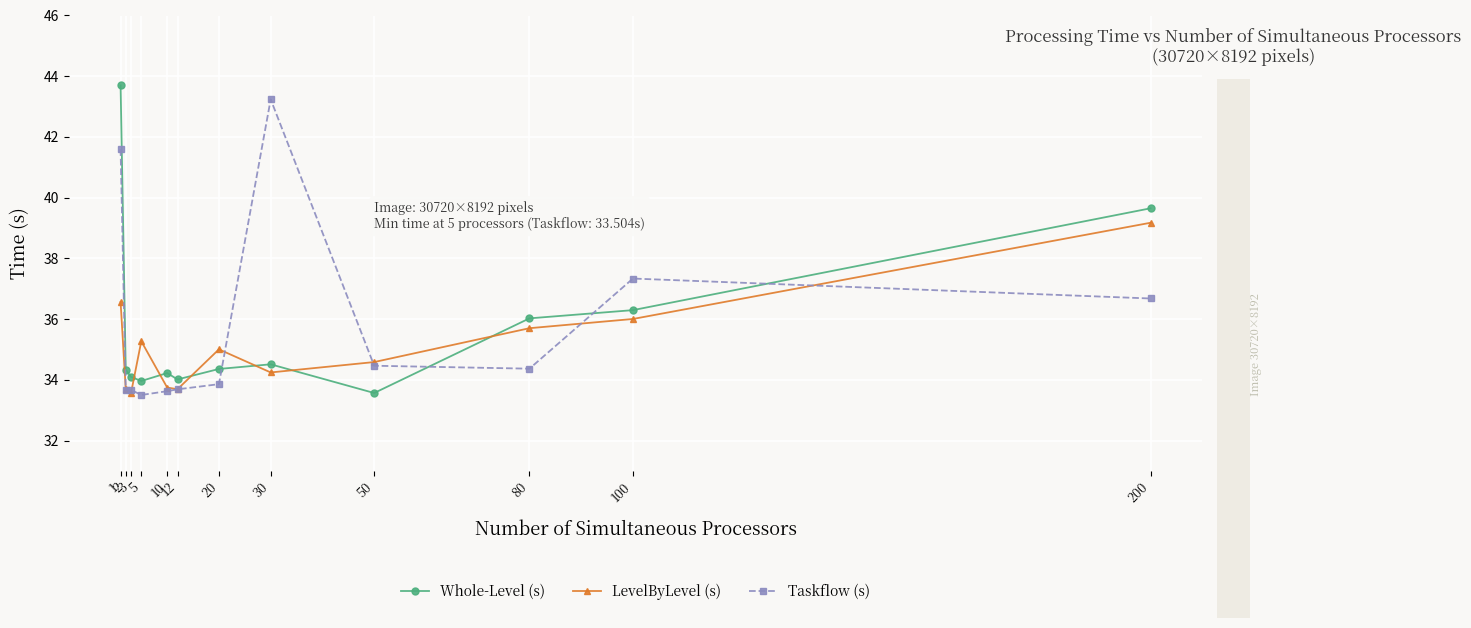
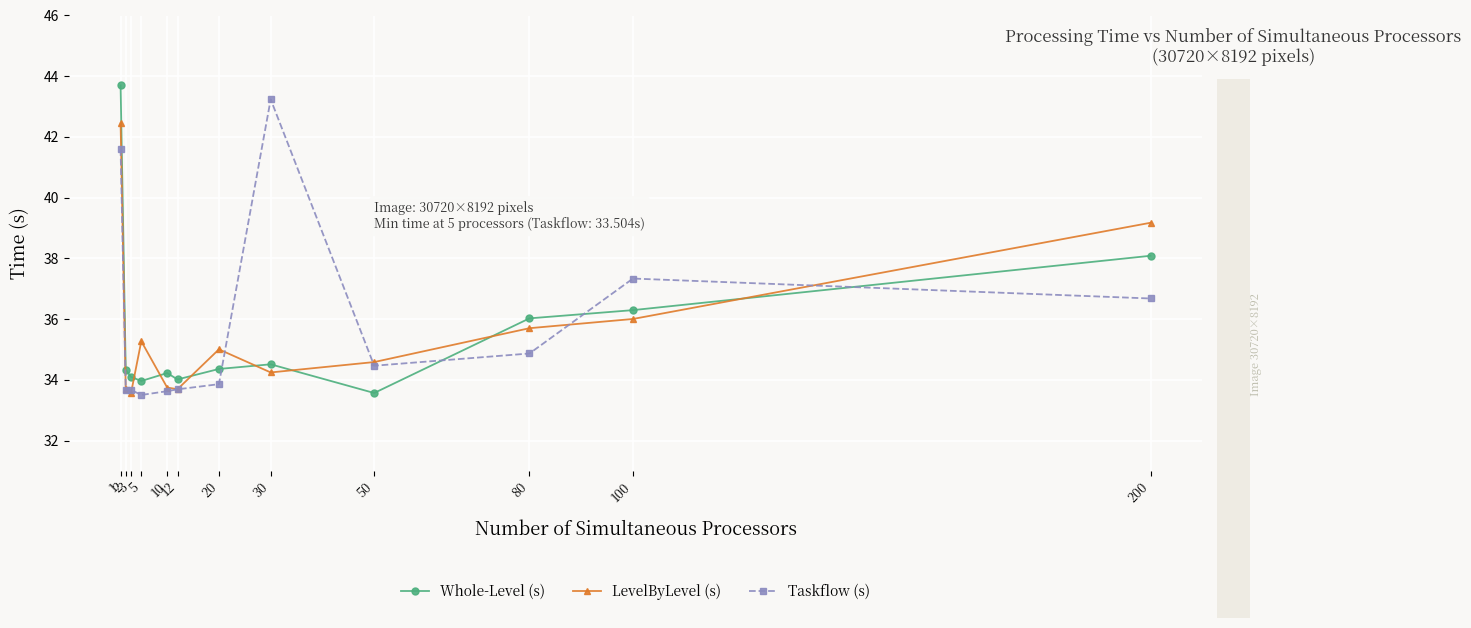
  {
    "Whole-Level (s)": {
      "1": 43.7,
      "2": 34.3,
      "3": 34.1,
      "5": 34.0,
      "10": 34.2,
      "12": 34.0,
      "20": 34.4,
      "30": 34.5,
      "50": 33.6,
      "80": 36.0,
      "100": 36.3,
-     "200": 39.7
+     "200": 38.1
    },
    "LevelByLevel (s)": {
-     "1": 36.6,
+     "1": 42.4,
      "3": 33.6,
      "5": 35.3,
      "10": 33.7,
      "20": 35.0,
      "30": 34.2,
      "50": 34.6,
      "80": 35.7,
      "100": 36.0,
      "200": 39.2
    },
    "Taskflow (s)": {
      "1": 41.6,
      "3": 33.7,
      "5": 33.5,
      "10": 33.6,
      "20": 33.9,
      "30": 43.2,
      "50": 34.5,
-     "80": 34.4,
+     "80": 34.9,
      "100": 37.3,
      "200": 36.7
    }
  }
